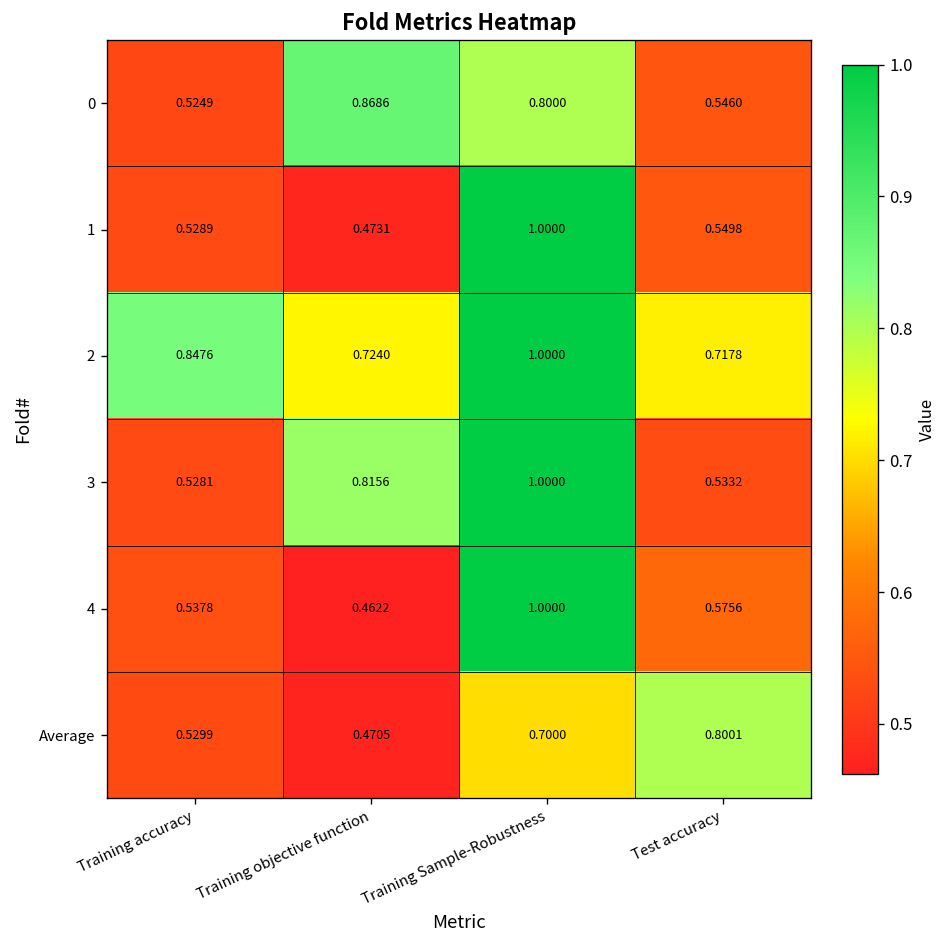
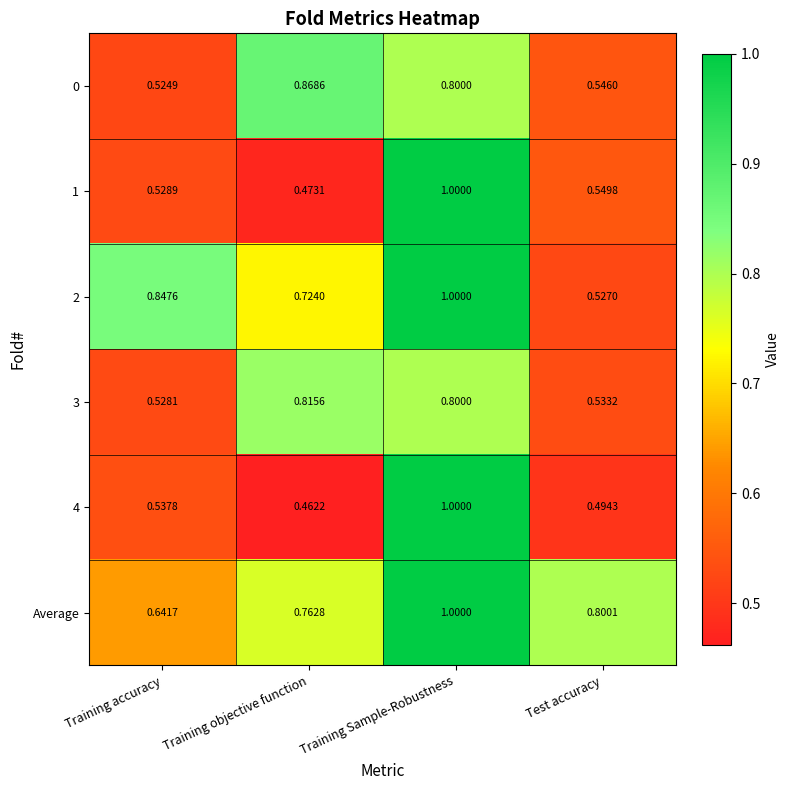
  {
    "0": {
      "Training accuracy": 0.5249,
      "Training objective function": 0.8686,
      "Training Sample-Robustness": 0.8000,
      "Test accuracy": 0.5460
    },
    "1": {
      "Training accuracy": 0.5289,
      "Training objective function": 0.4731,
      "Training Sample-Robustness": 1.0000,
      "Test accuracy": 0.5498
    },
    "2": {
      "Training accuracy": 0.8476,
      "Training objective function": 0.7240,
      "Training Sample-Robustness": 1.0000,
-     "Test accuracy": 0.7178
+     "Test accuracy": 0.5270
    },
    "3": {
      "Training accuracy": 0.5281,
      "Training objective function": 0.8156,
-     "Training Sample-Robustness": 1.0000,
+     "Training Sample-Robustness": 0.8000,
      "Test accuracy": 0.5332
    },
    "4": {
      "Training accuracy": 0.5378,
      "Training objective function": 0.4622,
      "Training Sample-Robustness": 1.0000,
-     "Test accuracy": 0.5756
+     "Test accuracy": 0.4943
    },
    "Average": {
-     "Training accuracy": 0.5299,
-     "Training objective function": 0.4705,
-     "Training Sample-Robustness": 0.7000,
+     "Training accuracy": 0.6417,
+     "Training objective function": 0.7628,
+     "Training Sample-Robustness": 1.0000,
      "Test accuracy": 0.8001
    }
  }
